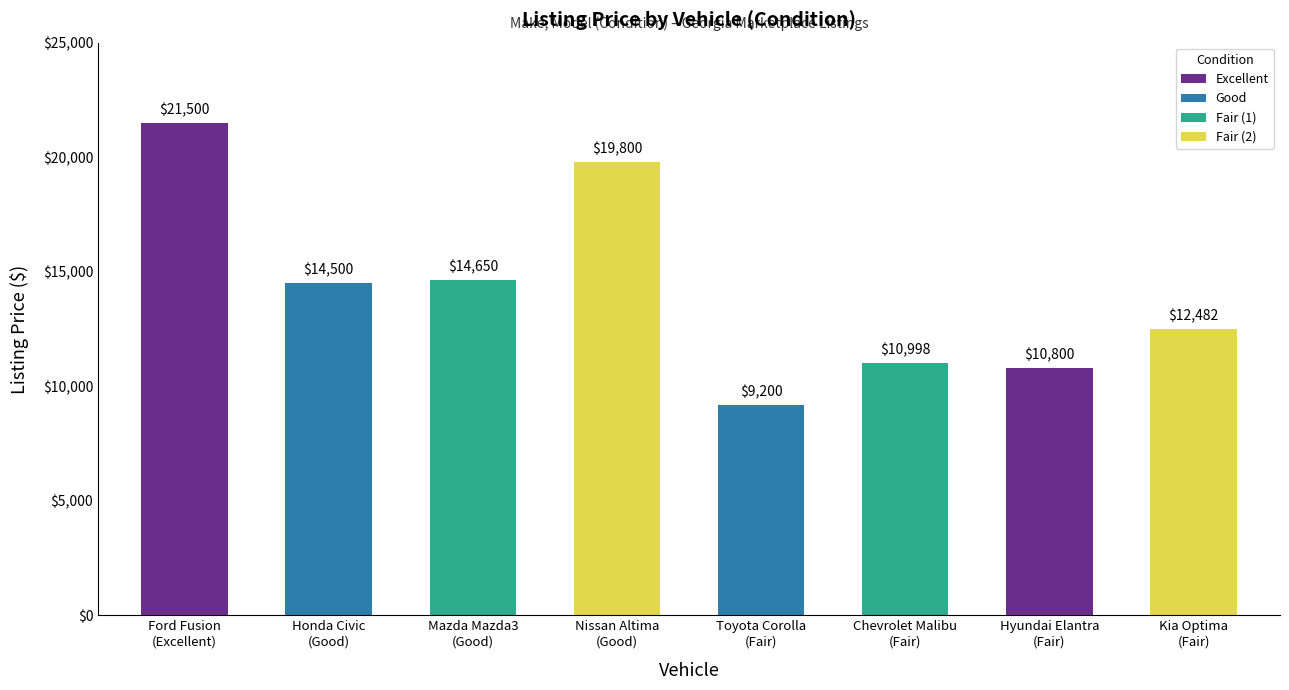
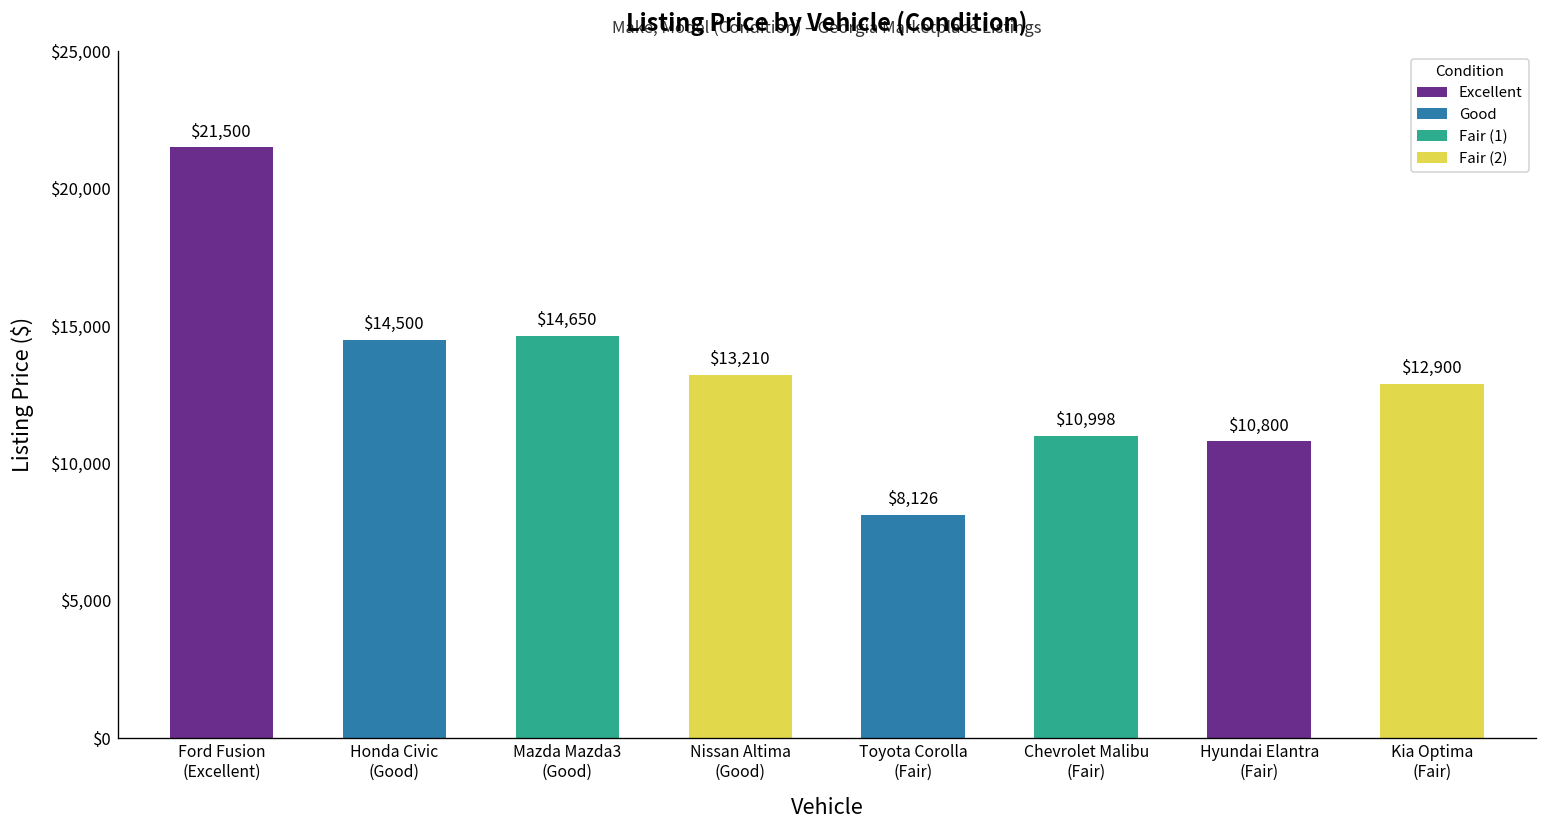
  {
    "Ford Fusion (Excellent)": "$21,500",
    "Honda Civic (Good)": "$14,500",
    "Mazda Mazda3 (Good)": "$14,650",
-   "Nissan Altima (Good)": "$19,800",
-   "Toyota Corolla (Fair)": "$9,200",
+   "Nissan Altima (Good)": "$13,210",
+   "Toyota Corolla (Fair)": "$8,126",
    "Chevrolet Malibu (Fair)": "$10,998",
    "Hyundai Elantra (Fair)": "$10,800",
-   "Kia Optima (Fair)": "$12,482"
+   "Kia Optima (Fair)": "$12,900"
  }
